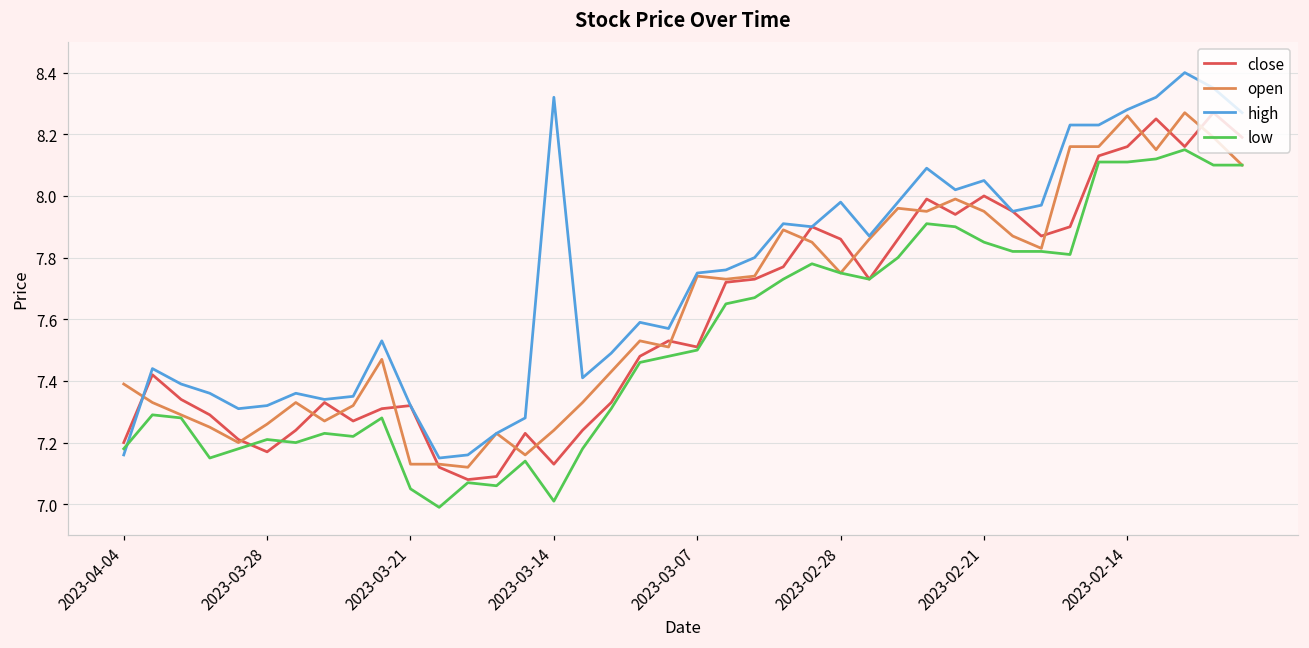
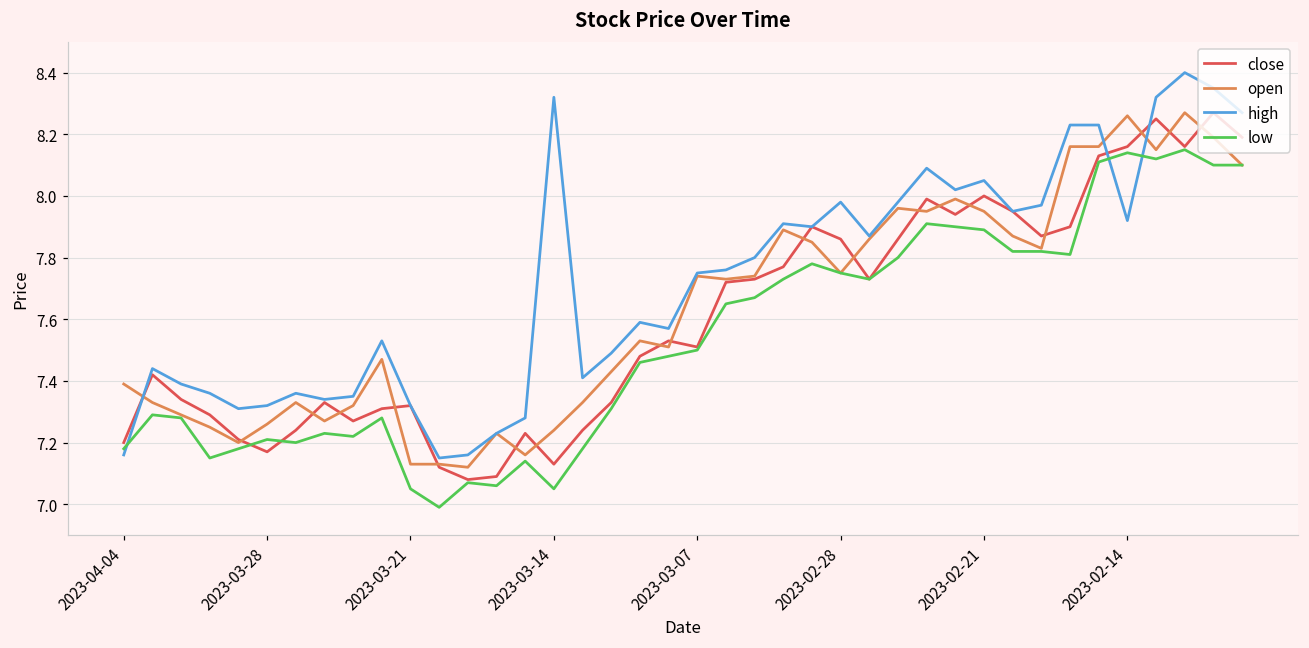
  {
    "high": {
      "2023-04-04": 7.16,
      "2023-03-28": 7.32,
      "2023-03-14": 8.32,
      "2023-03-07": 7.75,
      "2023-02-28": 7.98,
      "2023-02-21": 8.05,
-     "2023-02-14": 8.28
+     "2023-02-14": 7.92
    },
    "low": {
      "2023-04-04": 7.18,
      "2023-03-28": 7.21,
      "2023-03-21": 7.05,
-     "2023-03-14": 7.01,
+     "2023-03-14": 7.05,
      "2023-03-07": 7.50,
-     "2023-02-21": 7.85,
-     "2023-02-14": 8.11
+     "2023-02-21": 7.89,
+     "2023-02-14": 8.14
    }
  }
